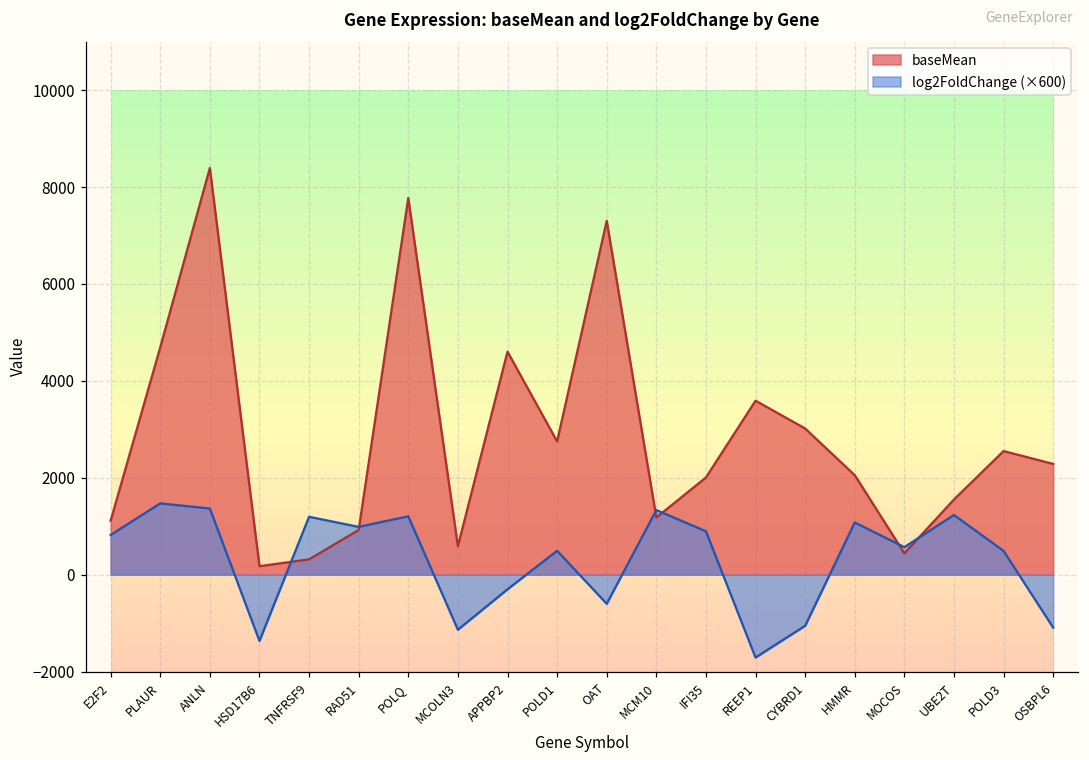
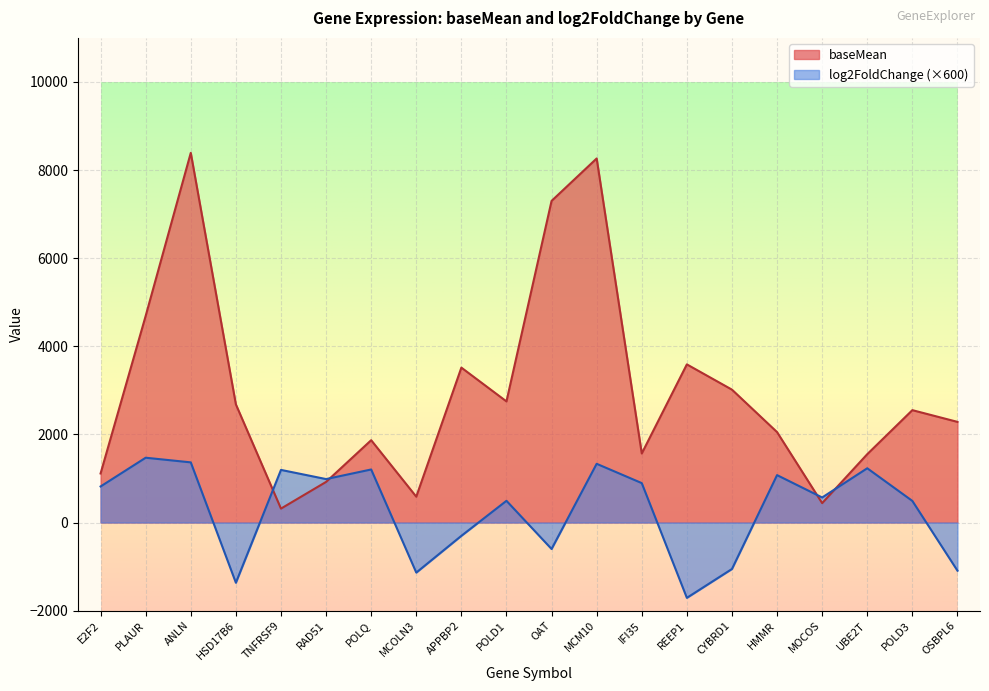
  {
    "baseMean": {
      "E2F2": 1100,
      "PLAUR": 4700,
      "ANLN": 8400,
-     "HSD17B6": 200,
+     "HSD17B6": 2700,
      "TNFRSF9": 300,
      "RAD51": 900,
-     "POLQ": 7800,
+     "POLQ": 1900,
      "MCOLN3": 600,
-     "APPBP2": 4600,
+     "APPBP2": 3500,
      "POLD1": 2700,
      "OAT": 7300,
-     "MCM10": 1200,
-     "IFI35": 2000,
+     "MCM10": 8300,
+     "IFI35": 1600,
      "REEP1": 3600,
      "CYBRD1": 3000,
      "HMMR": 2100,
      "MOCOS": 400,
      "UBE2T": 1600,
      "POLD3": 2600,
      "OSBPL6": 2300
    }
  }
